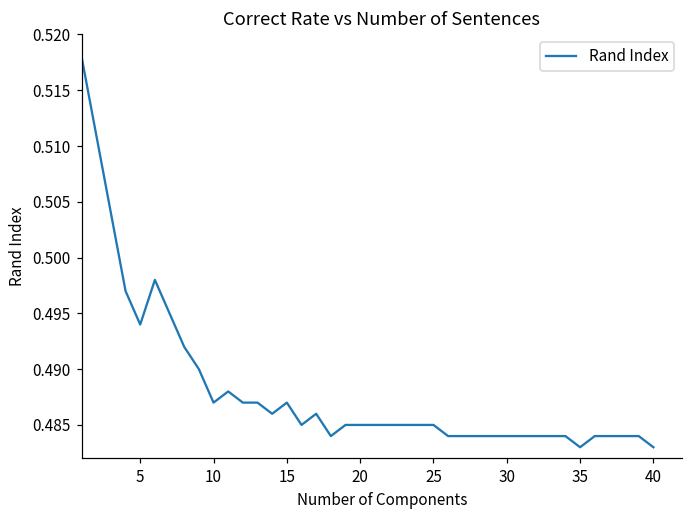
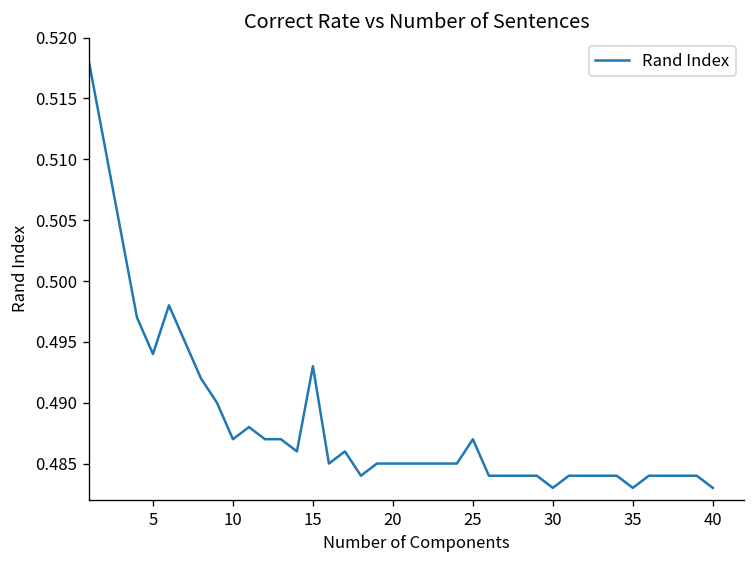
  {
    "5": 0.494,
    "10": 0.487,
-   "15": 0.487,
+   "15": 0.493,
    "20": 0.485,
-   "25": 0.485,
-   "30": 0.484,
+   "25": 0.487,
+   "30": 0.483,
    "35": 0.483,
    "40": 0.483
  }
